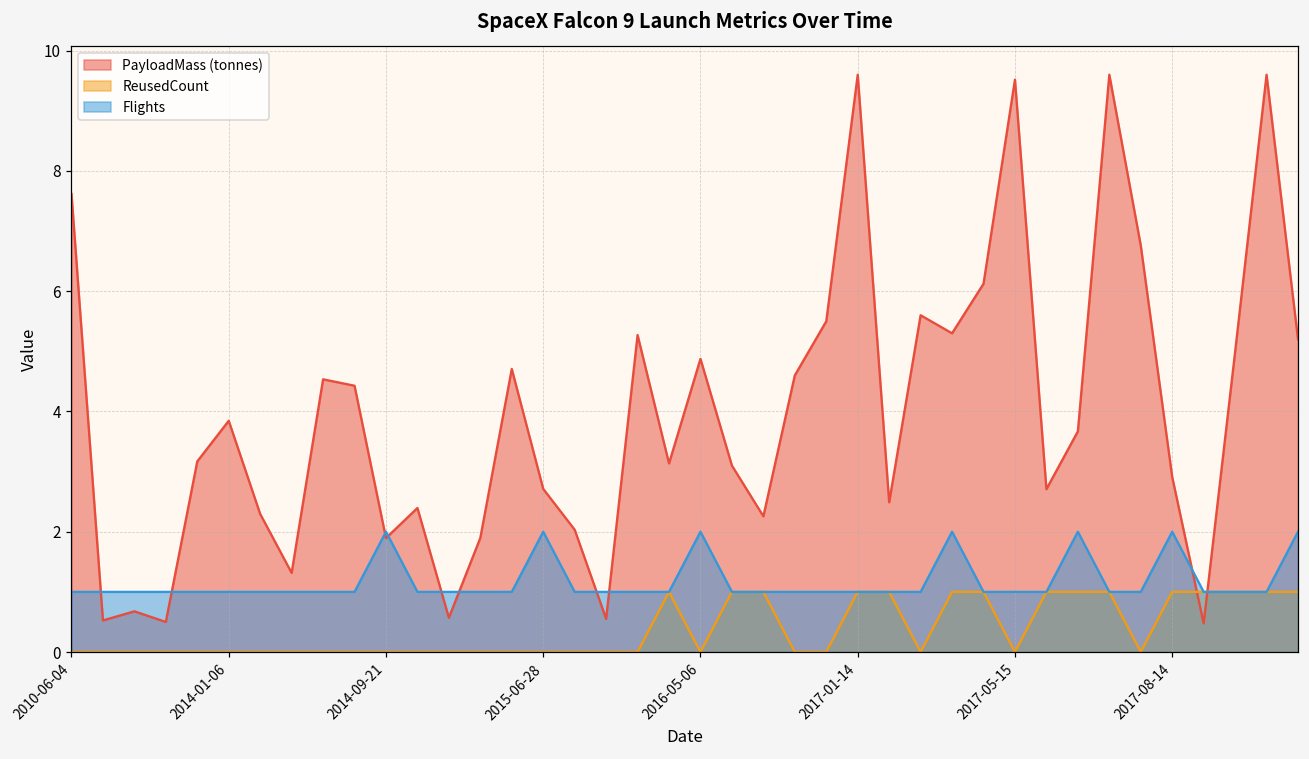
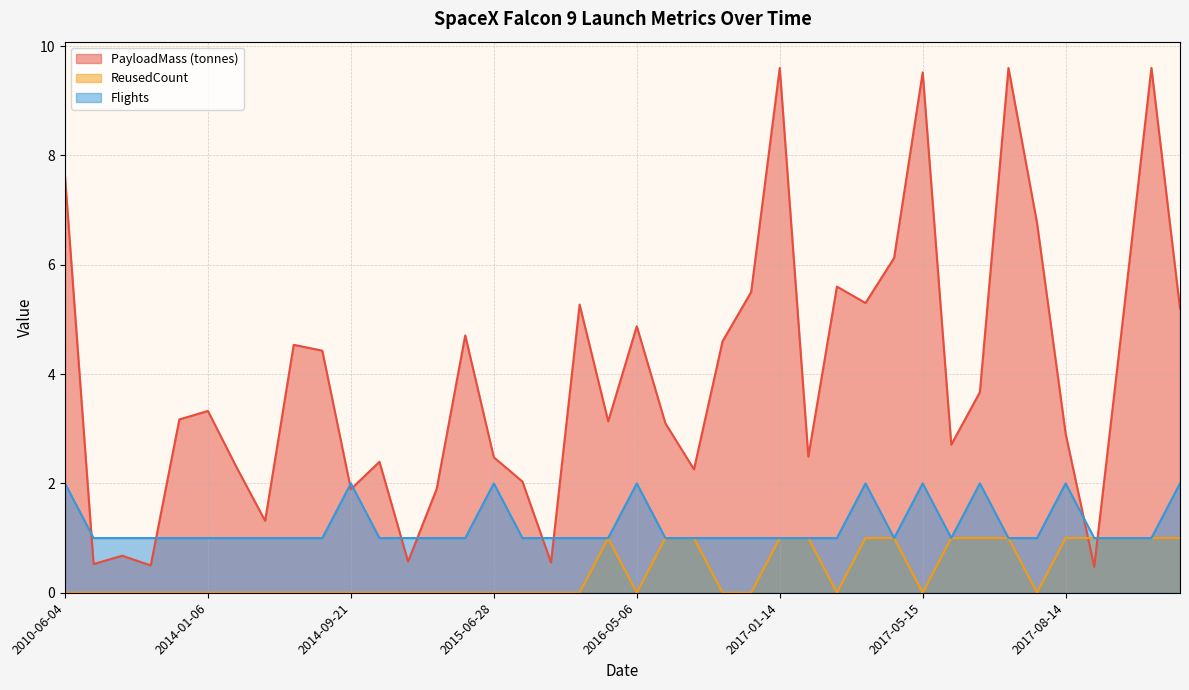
  {
    "PayloadMass (tonnes)": {
      "2010-06-04": 7.6,
-     "2014-01-06": 3.8,
+     "2014-01-06": 3.3,
      "2014-09-21": 1.9,
-     "2015-06-28": 2.7,
+     "2015-06-28": 2.5,
      "2016-05-06": 4.9,
      "2017-01-14": 9.6,
      "2017-05-15": 9.5,
      "2017-08-14": 2.9
    },
    "ReusedCount": {
      "2010-06-04": 0.0,
      "2014-01-06": 0.0,
      "2014-09-21": 0.0,
      "2015-06-28": 0.0,
      "2016-05-06": 0.0,
      "2017-05-15": 0.0,
      "2017-08-14": 1.0
    },
    "Flights": {
-     "2010-06-04": 1,
+     "2010-06-04": 2,
      "2014-01-06": 1,
      "2014-09-21": 2,
      "2015-06-28": 2,
      "2016-05-06": 2,
-     "2017-05-15": 1,
+     "2017-05-15": 2,
      "2017-08-14": 2
    }
  }
